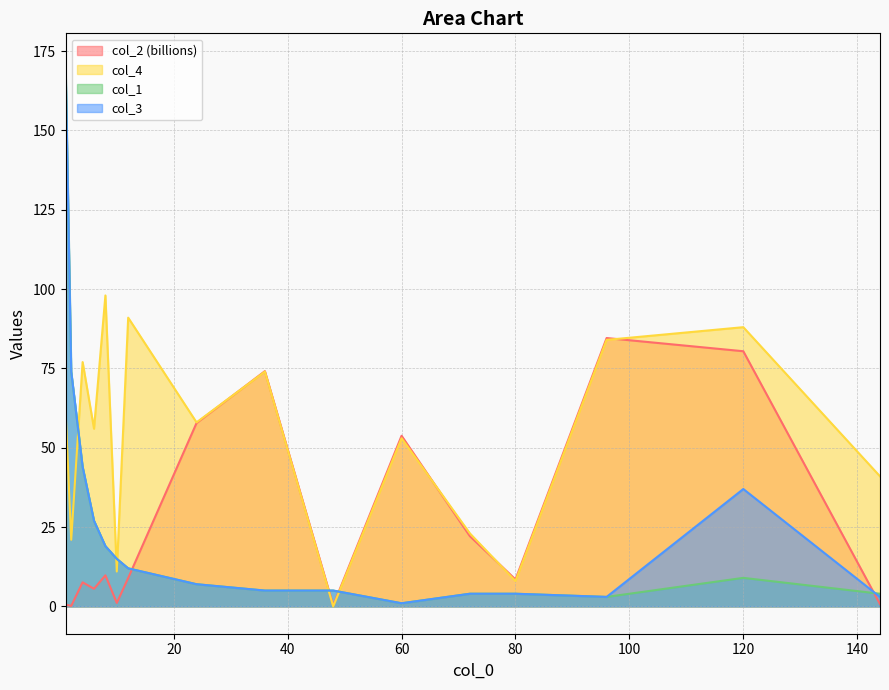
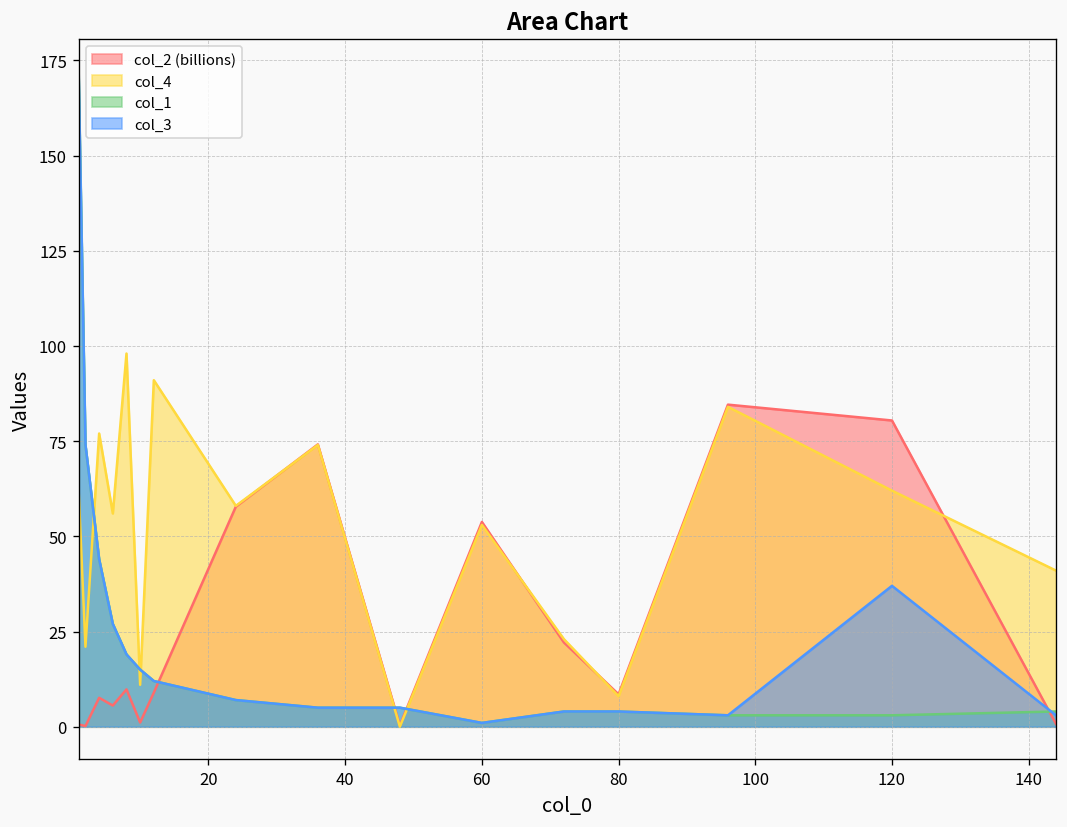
  {
    "col_2 (billions)": {
      "120": 80
    },
    "col_4": {
-     "120": 88
+     "120": 62
    },
    "col_1": {
-     "120": 9
+     "120": 3
    },
    "col_3": {
      "120": 37
    }
  }
